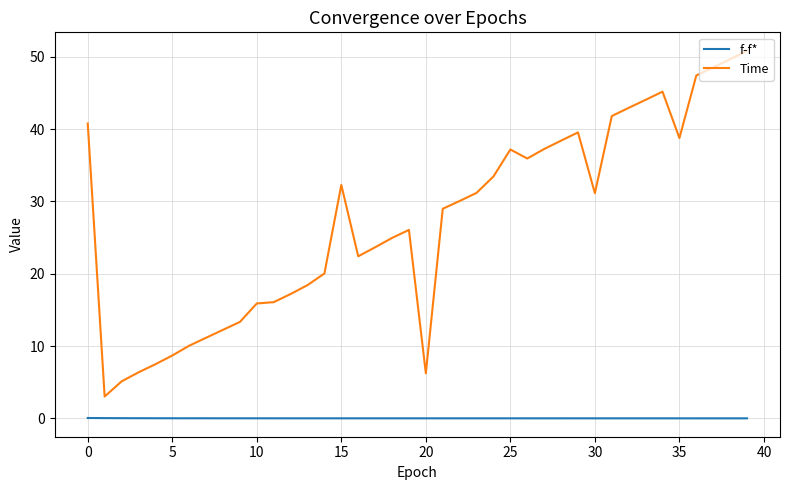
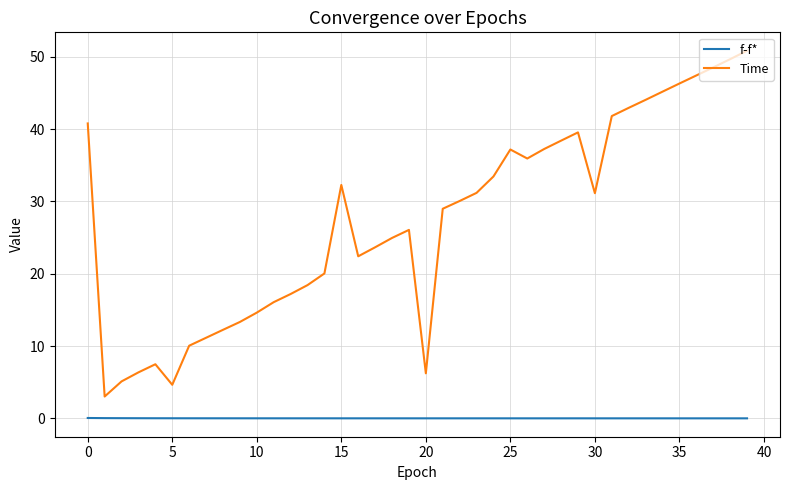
  {
    "f-f*": {
      "0": 0,
      "5": 0,
      "10": 0,
      "15": 0,
      "20": 0,
      "25": 0,
      "30": 0,
      "35": 0
    },
    "Time": {
      "0": 41,
-     "5": 9,
-     "10": 16,
+     "5": 5,
+     "10": 15,
      "15": 32,
      "20": 6,
      "25": 37,
      "30": 31,
-     "35": 39
+     "35": 46
    }
  }
